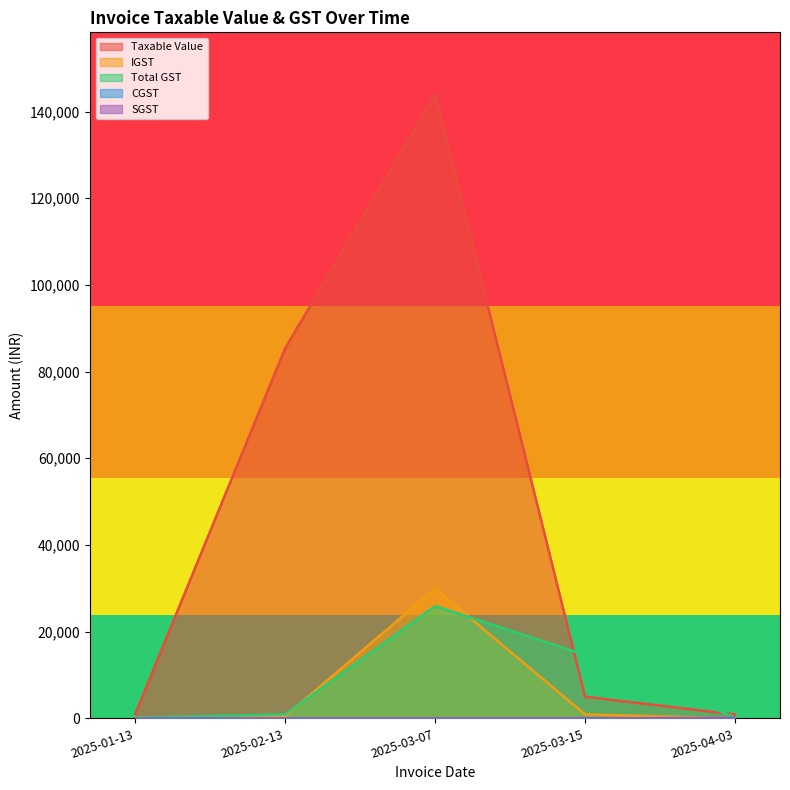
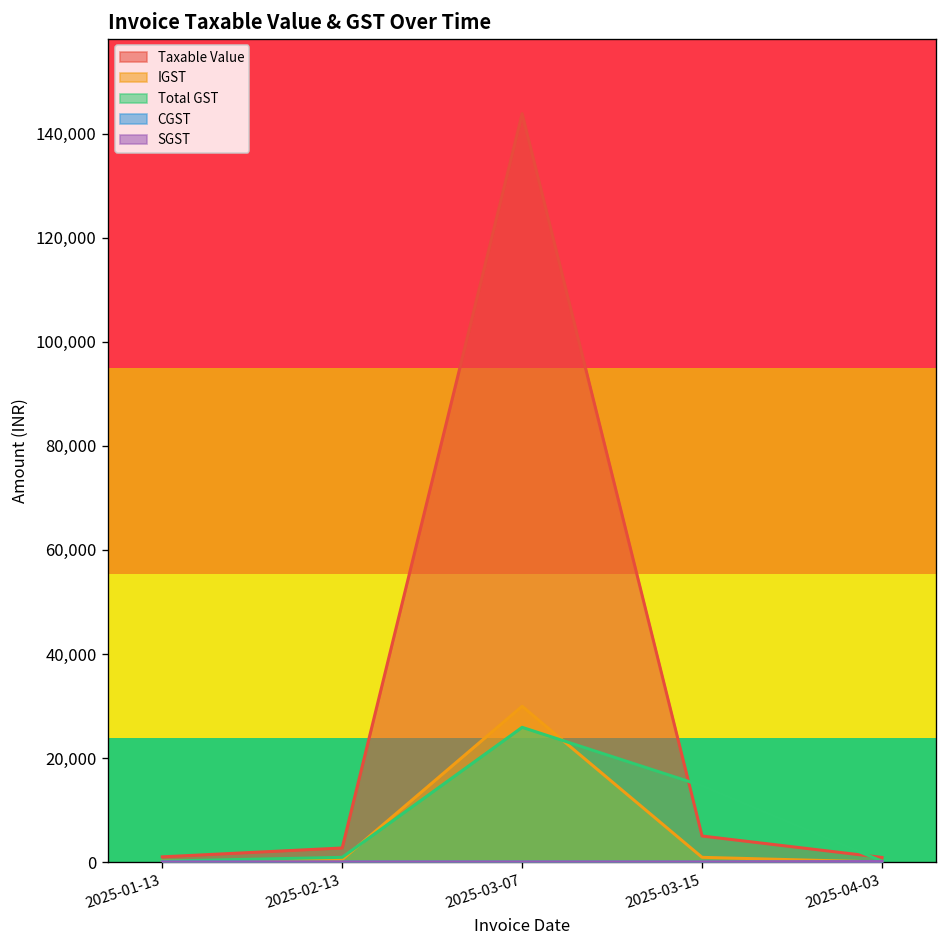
  {
    "Taxable Value": {
      "2025-01-13": "1,000",
-     "2025-02-13": "85,000",
+     "2025-02-13": "3,000",
      "2025-03-07": "144,000",
      "2025-03-15": "5,000",
      "2025-04-03": "1,000"
    },
    "IGST": {
      "2025-03-07": "30,000",
      "2025-03-15": "1,000"
    },
    "Total GST": {
      "2025-03-07": "26,000",
      "2025-03-15": "15,000"
    },
    "SGST": {
      "2025-03-07": "0",
      "2025-03-15": "0"
    }
  }
